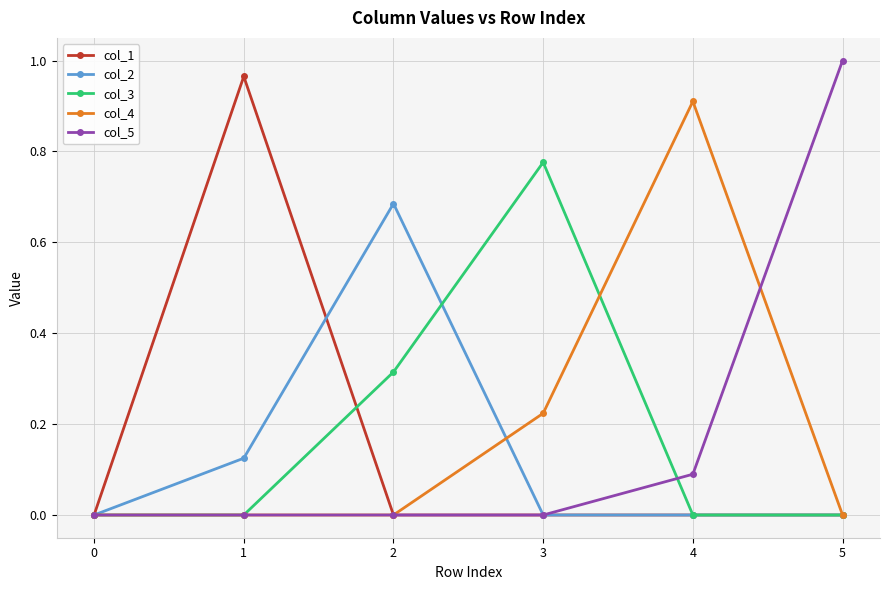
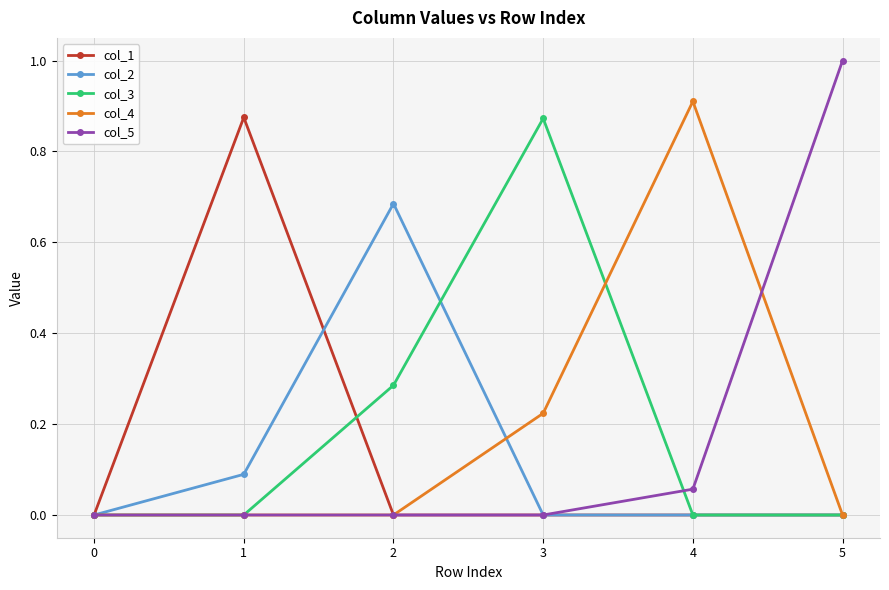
  {
    "col_1": {
-     "1": 0.97
+     "1": 0.87
    },
    "col_2": {
-     "1": 0.13,
+     "1": 0.09,
      "2": 0.69
    },
    "col_3": {
-     "2": 0.31,
-     "3": 0.78
+     "2": 0.29,
+     "3": 0.87
    },
    "col_4": {
      "3": 0.22,
      "4": 0.91
    },
    "col_5": {
-     "4": 0.09,
+     "4": 0.06,
      "5": 1.00
    }
  }
